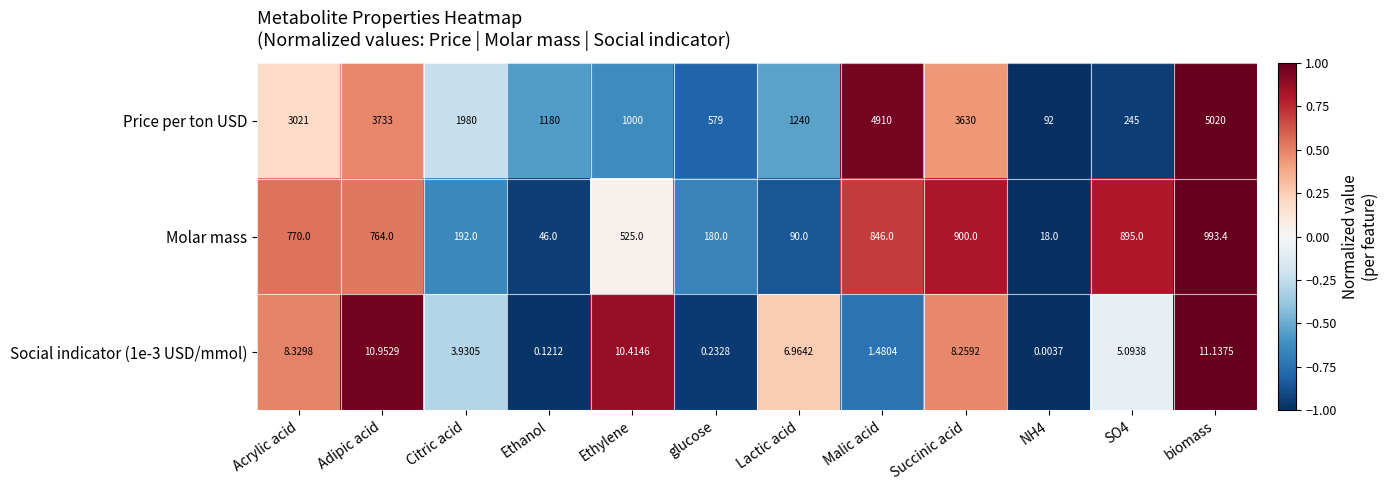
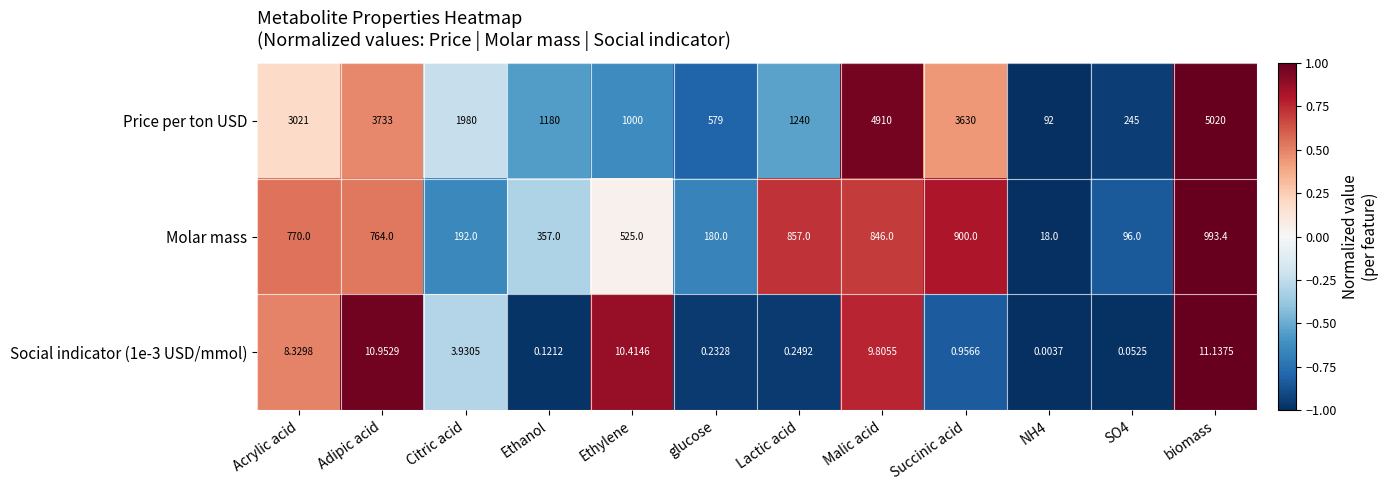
  {
    "Price per ton USD": {
      "Acrylic acid": 3021,
      "Adipic acid": 3733,
      "Citric acid": 1980,
      "Ethanol": 1180,
      "Ethylene": 1000,
      "glucose": 579,
      "Lactic acid": 1240,
      "Malic acid": 4910,
      "Succinic acid": 3630,
      "NH4": 92,
      "SO4": 245,
      "biomass": 5020
    },
    "Molar mass": {
      "Acrylic acid": 770.0,
      "Adipic acid": 764.0,
      "Citric acid": 192.0,
-     "Ethanol": 46.0,
+     "Ethanol": 357.0,
      "Ethylene": 525.0,
      "glucose": 180.0,
-     "Lactic acid": 90.0,
+     "Lactic acid": 857.0,
      "Malic acid": 846.0,
      "Succinic acid": 900.0,
      "NH4": 18.0,
-     "SO4": 895.0,
+     "SO4": 96.0,
      "biomass": 993.4
    },
    "Social indicator (1e-3 USD/mmol)": {
      "Acrylic acid": 8.3298,
      "Adipic acid": 10.9529,
      "Citric acid": 3.9305,
      "Ethanol": 0.1212,
      "Ethylene": 10.4146,
      "glucose": 0.2328,
-     "Lactic acid": 6.9642,
-     "Malic acid": 1.4804,
-     "Succinic acid": 8.2592,
+     "Lactic acid": 0.2492,
+     "Malic acid": 9.8055,
+     "Succinic acid": 0.9566,
      "NH4": 0.0037,
-     "SO4": 5.0938,
+     "SO4": 0.0525,
      "biomass": 11.1375
    }
  }
